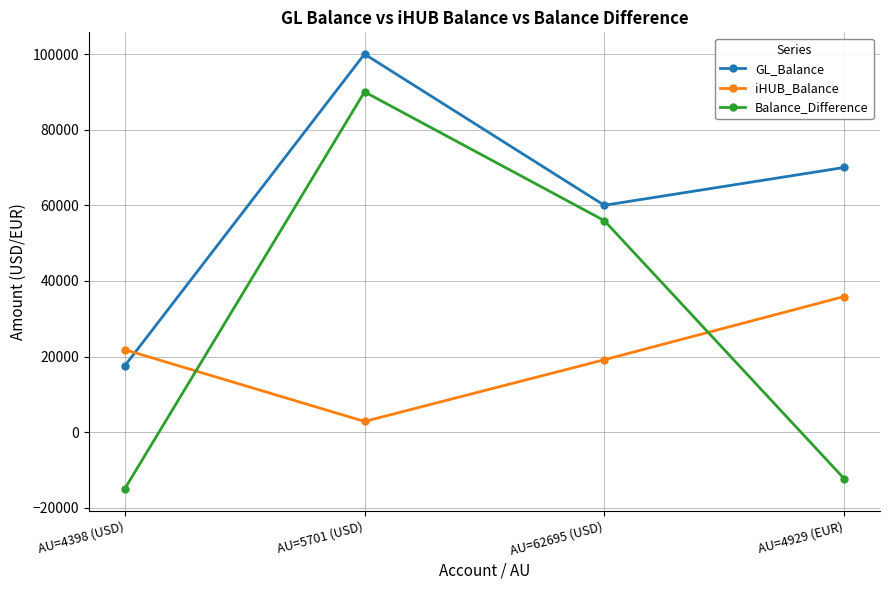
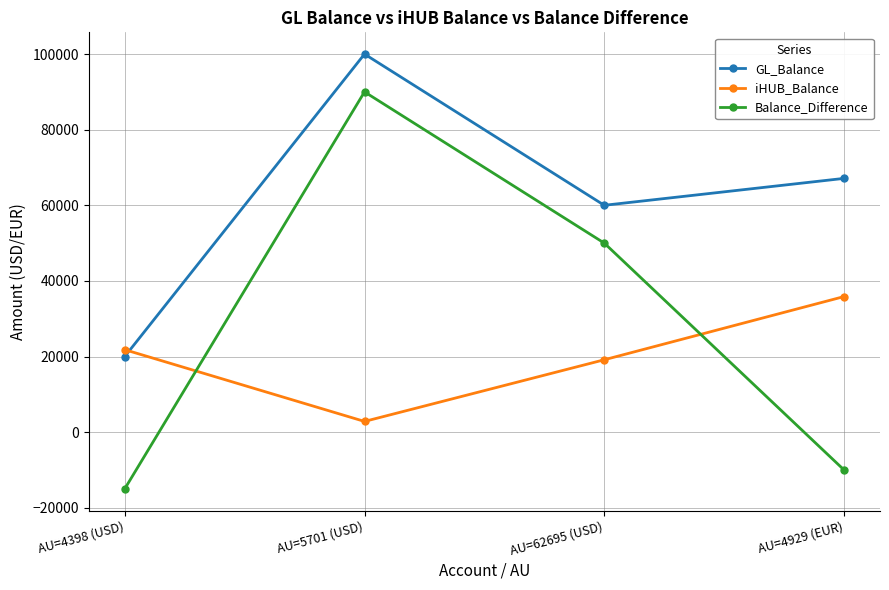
  {
    "GL_Balance": {
-     "AU=4398 (USD)": 18000,
+     "AU=4398 (USD)": 20000,
      "AU=5701 (USD)": 100000,
      "AU=62695 (USD)": 60000,
-     "AU=4929 (EUR)": 70000
+     "AU=4929 (EUR)": 67000
    },
    "iHUB_Balance": {
      "AU=4398 (USD)": 22000,
      "AU=5701 (USD)": 3000,
      "AU=62695 (USD)": 19000,
      "AU=4929 (EUR)": 36000
    },
    "Balance_Difference": {
      "AU=4398 (USD)": -15000,
      "AU=5701 (USD)": 90000,
-     "AU=62695 (USD)": 56000,
-     "AU=4929 (EUR)": -12000
+     "AU=62695 (USD)": 50000,
+     "AU=4929 (EUR)": -10000
    }
  }
